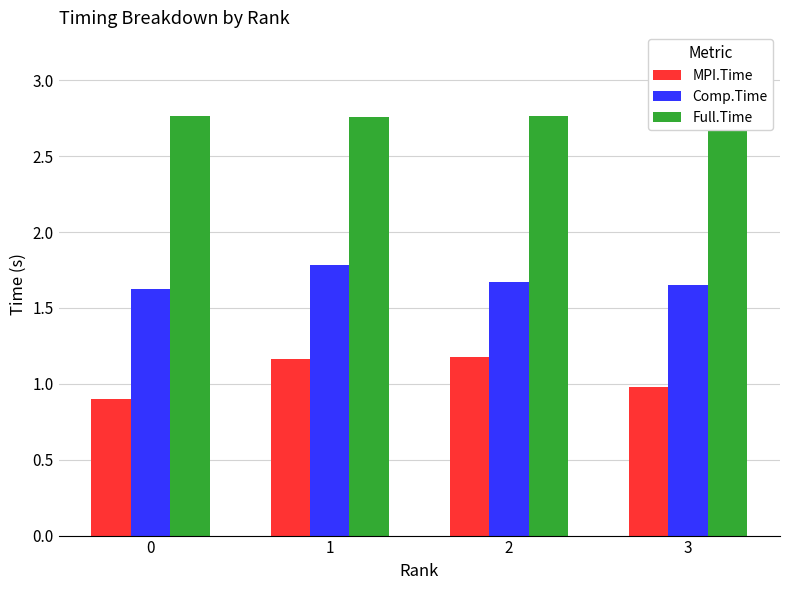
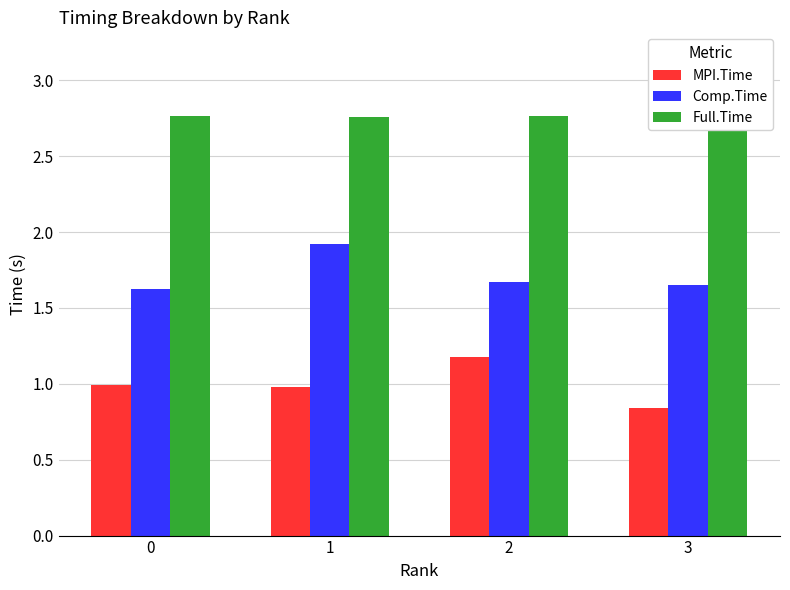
  {
    "MPI.Time": {
-     "0": 0.90,
-     "1": 1.16,
+     "0": 1.00,
+     "1": 0.98,
      "2": 1.18,
-     "3": 0.98
+     "3": 0.84
    },
    "Comp.Time": {
      "0": 1.62,
-     "1": 1.78,
+     "1": 1.92,
      "2": 1.67,
      "3": 1.65
    },
    "Full.Time": {
      "0": 2.76,
      "1": 2.76,
      "2": 2.76
    }
  }
